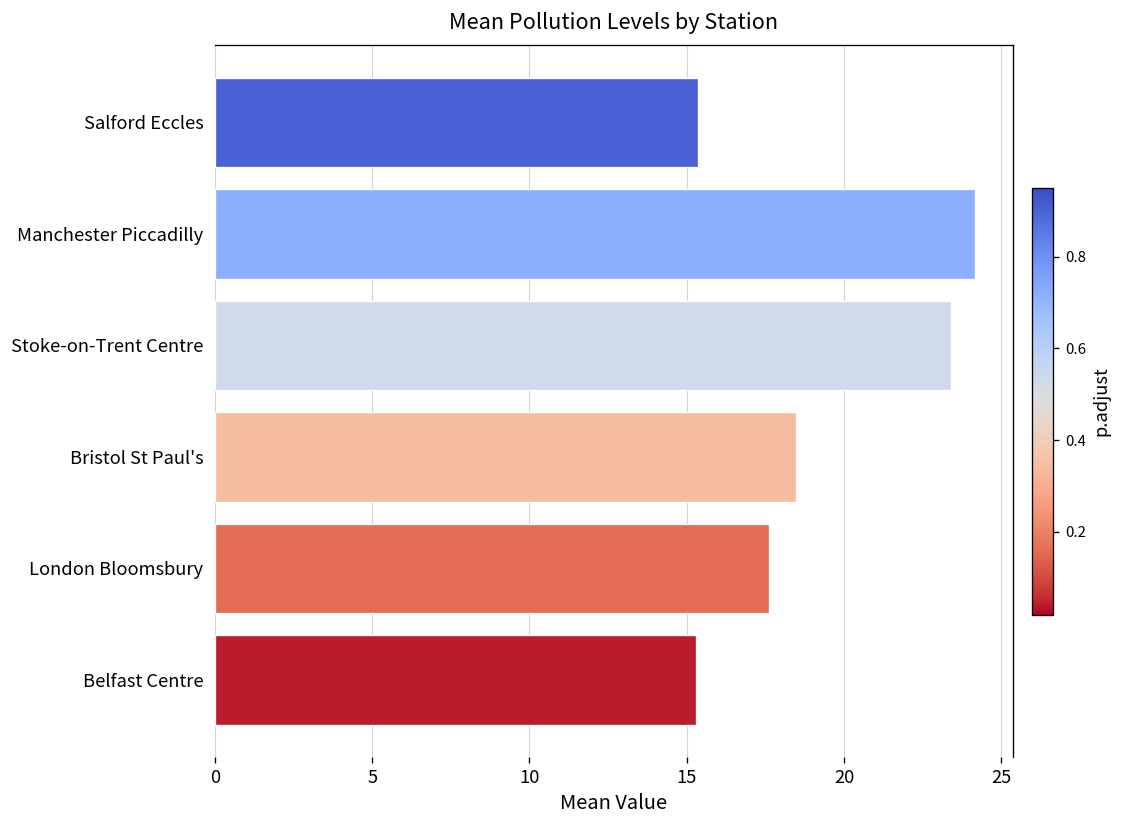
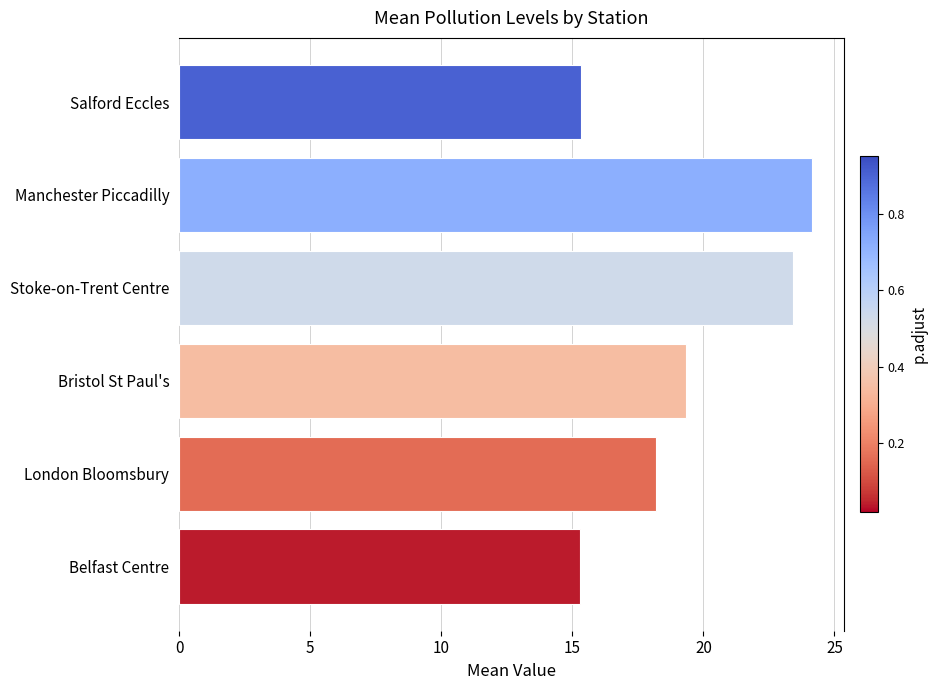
  {
    "Salford Eccles": 15.4,
    "Manchester Piccadilly": 24.2,
    "Stoke-on-Trent Centre": 23.4,
-   "Bristol St Paul's": 18.5,
-   "London Bloomsbury": 17.6,
+   "Bristol St Paul's": 19.4,
+   "London Bloomsbury": 18.2,
    "Belfast Centre": 15.3
  }
